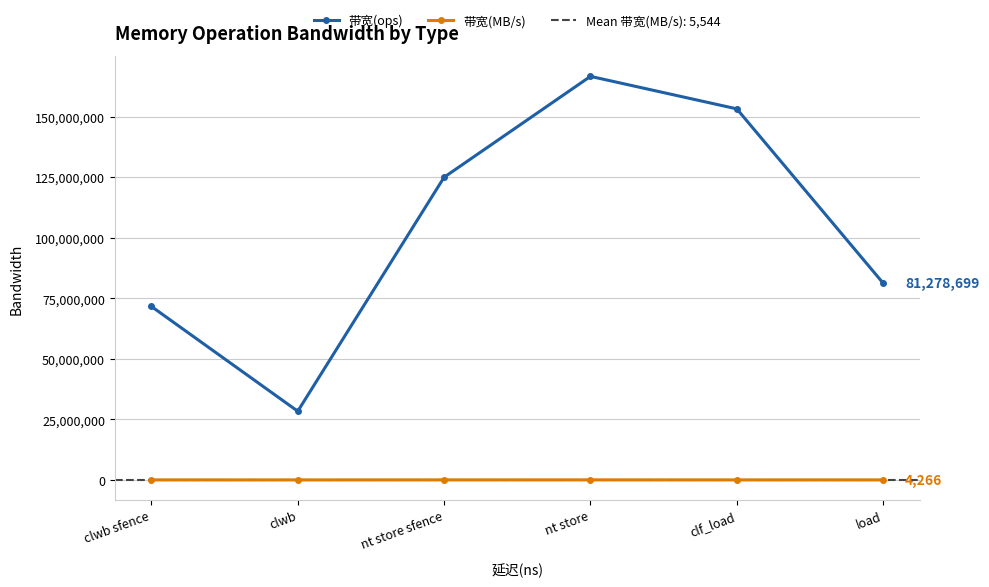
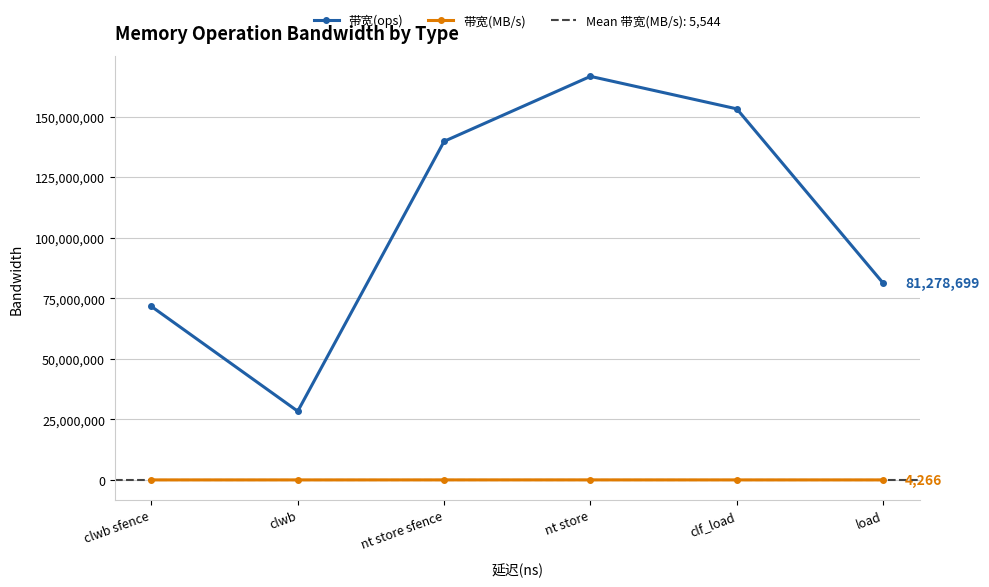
  {
    "带宽(ops)": {
      "clwb sfence": "72,000,000",
      "clwb": "28,000,000",
-     "nt store sfence": "125,000,000",
+     "nt store sfence": "140,000,000",
      "nt store": "167,000,000",
      "clf_load": "153,000,000"
    },
    "带宽(MB/s)": {
      "load": "4,266"
    }
  }
